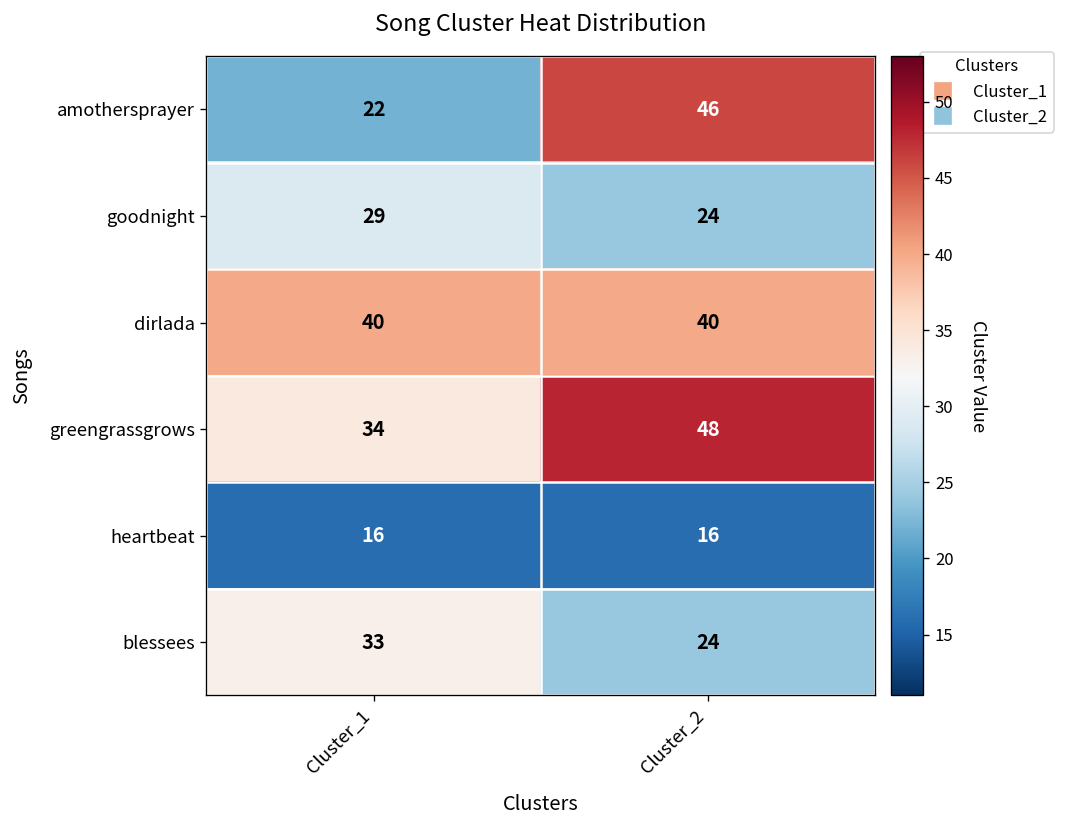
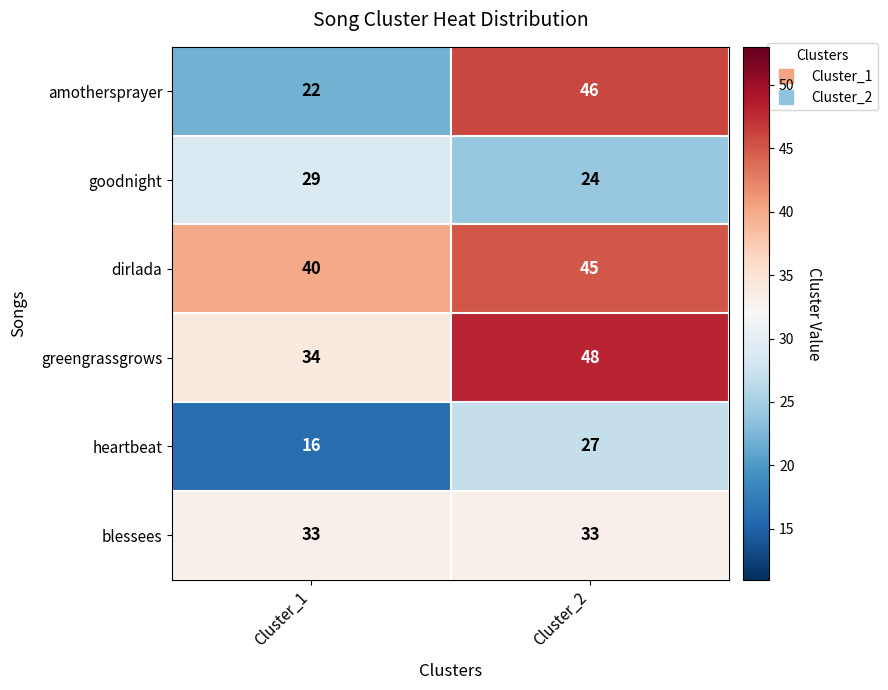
  {
    "amothersprayer": {
      "Cluster_1": 22,
      "Cluster_2": 46
    },
    "goodnight": {
      "Cluster_1": 29,
      "Cluster_2": 24
    },
    "dirlada": {
      "Cluster_1": 40,
-     "Cluster_2": 40
+     "Cluster_2": 45
    },
    "greengrassgrows": {
      "Cluster_1": 34,
      "Cluster_2": 48
    },
    "heartbeat": {
      "Cluster_1": 16,
-     "Cluster_2": 16
+     "Cluster_2": 27
    },
    "blessees": {
      "Cluster_1": 33,
-     "Cluster_2": 24
+     "Cluster_2": 33
    }
  }
